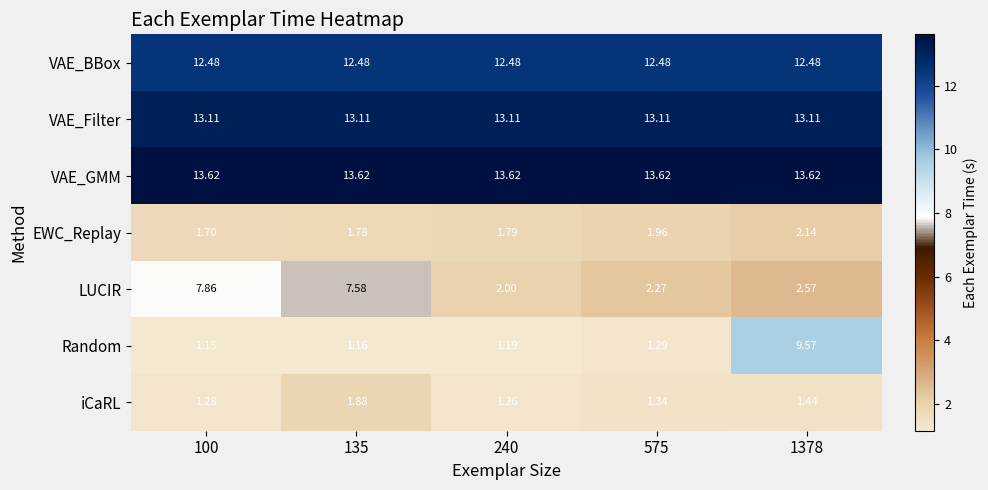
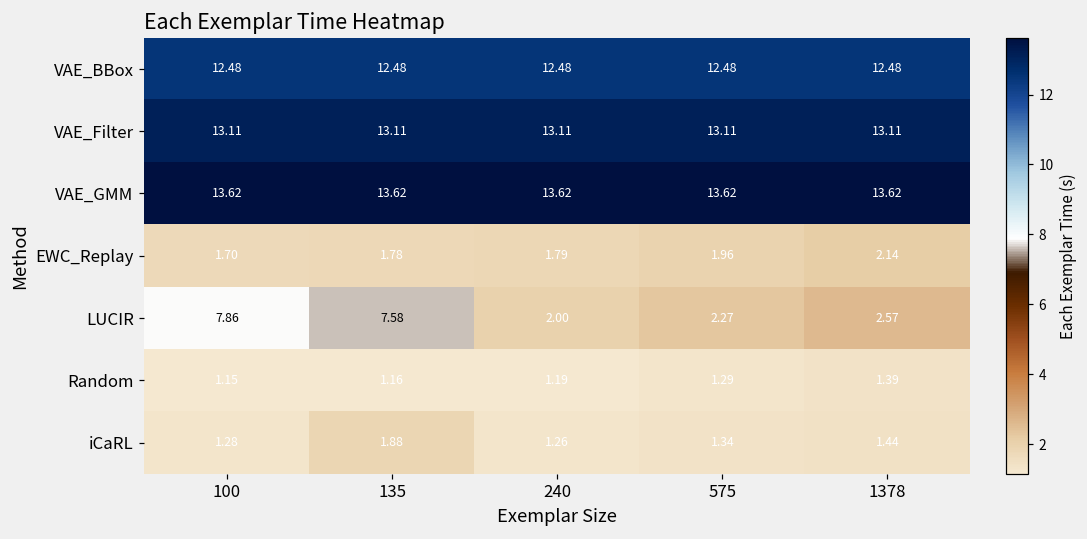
  {
    "VAE_BBox": {
      "100": 12.48,
      "135": 12.48,
      "240": 12.48,
      "575": 12.48,
      "1378": 12.48
    },
    "VAE_Filter": {
      "100": 13.11,
      "135": 13.11,
      "240": 13.11,
      "575": 13.11,
      "1378": 13.11
    },
    "VAE_GMM": {
      "100": 13.62,
      "135": 13.62,
      "240": 13.62,
      "575": 13.62,
      "1378": 13.62
    },
    "EWC_Replay": {
      "100": 1.70,
      "135": 1.78,
      "240": 1.79,
      "575": 1.96,
      "1378": 2.14
    },
    "LUCIR": {
      "100": 7.86,
      "135": 7.58,
      "240": 2.00,
      "575": 2.27,
      "1378": 2.57
    },
    "Random": {
      "575": 1.29,
-     "1378": 9.57
+     "1378": 1.39
    },
    "iCaRL": {
      "100": 1.28,
      "135": 1.88,
      "240": 1.26,
      "575": 1.34,
      "1378": 1.44
    }
  }
